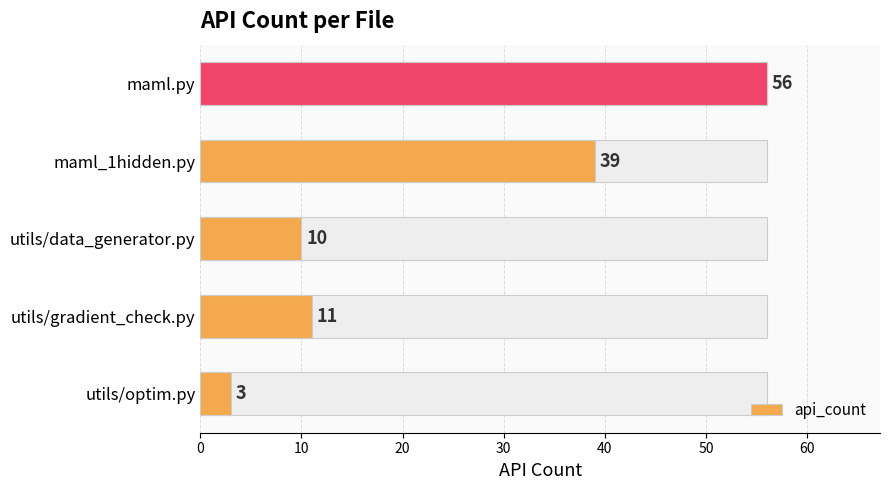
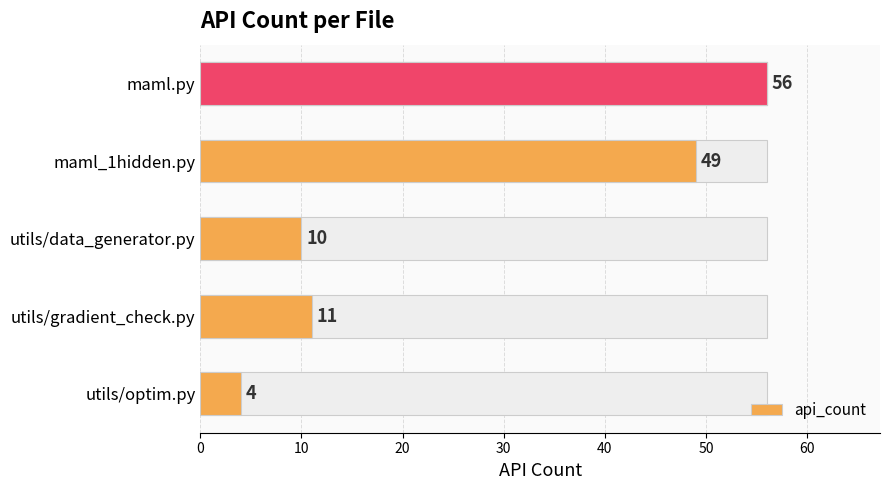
  {
    "api_count": {
      "maml.py": 56,
-     "maml_1hidden.py": 39,
-     "utils/optim.py": 3
+     "maml_1hidden.py": 49,
+     "utils/optim.py": 4
    }
  }
